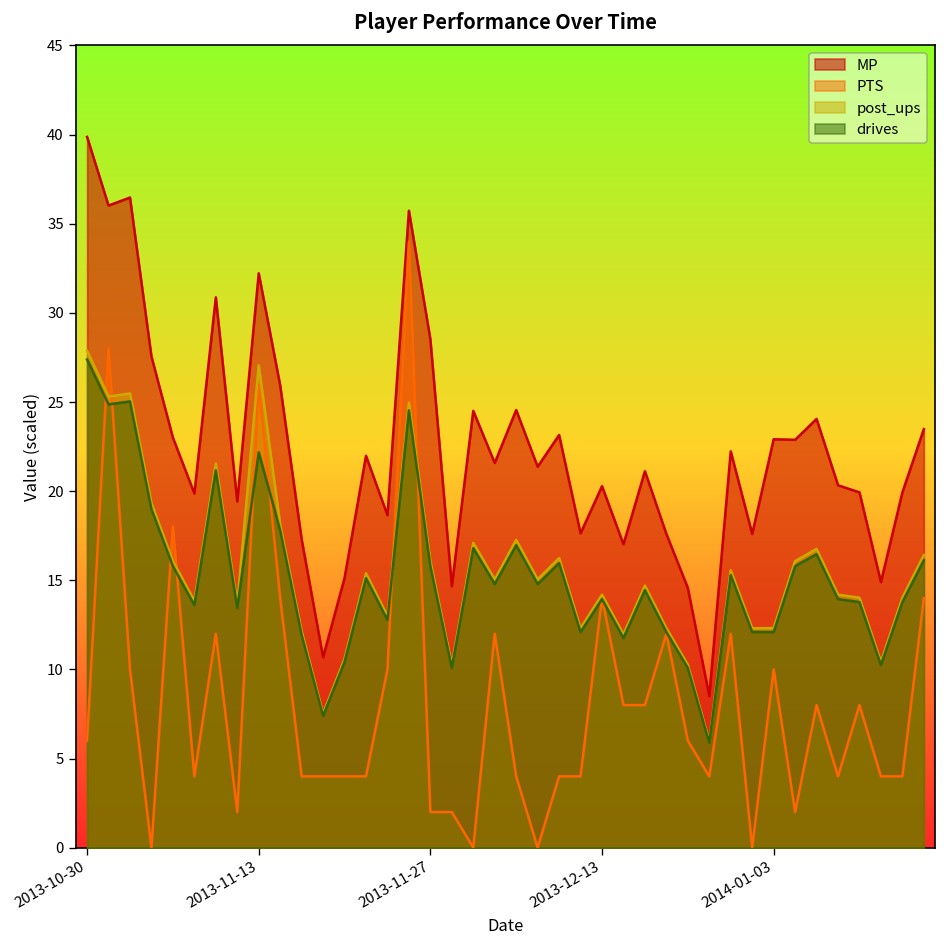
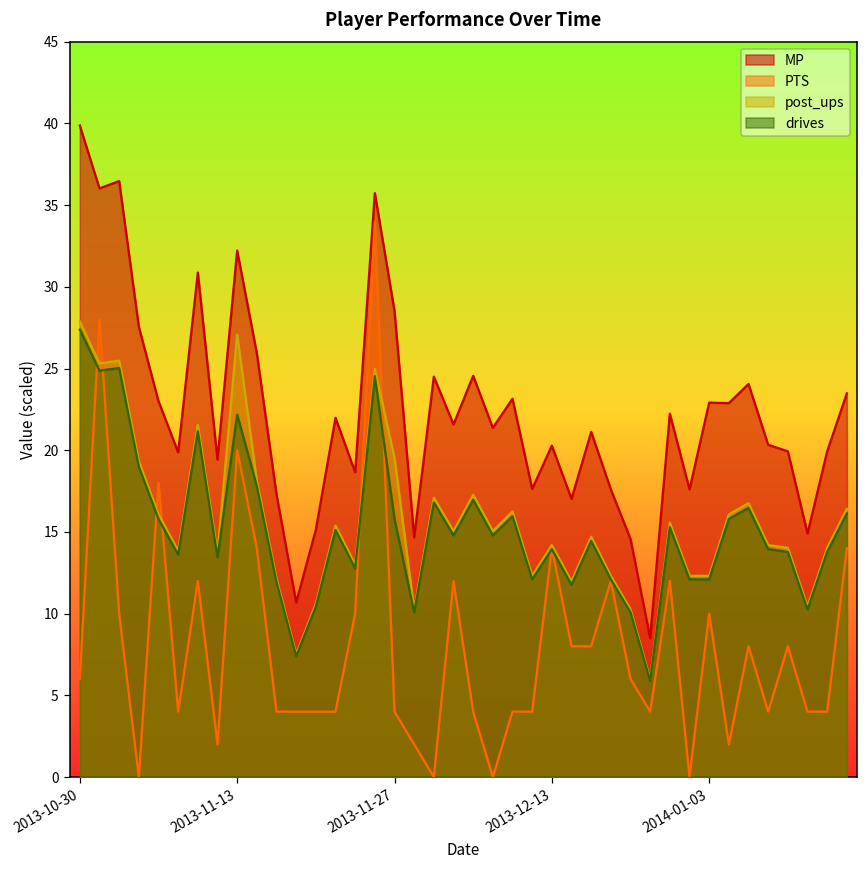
  {
    "MP": {
      "2013-10-30": 39.9,
      "2013-11-13": 32.2,
      "2013-11-27": 28.5,
      "2013-12-13": 20.3,
      "2014-01-03": 22.9
    },
    "PTS": {
      "2013-10-30": 6.0,
-     "2013-11-13": 26.0,
-     "2013-11-27": 2.0,
+     "2013-11-13": 20.0,
+     "2013-11-27": 4.0,
      "2014-01-03": 10.0
    },
    "post_ups": {
      "2013-10-30": 27.9,
      "2013-11-13": 27.1,
-     "2013-11-27": 16.1,
+     "2013-11-27": 19.5,
      "2013-12-13": 14.2,
      "2014-01-03": 12.3
    },
    "drives": {
      "2013-10-30": 27.4,
      "2013-11-13": 22.2,
      "2013-11-27": 15.8,
      "2014-01-03": 12.1
    }
  }
